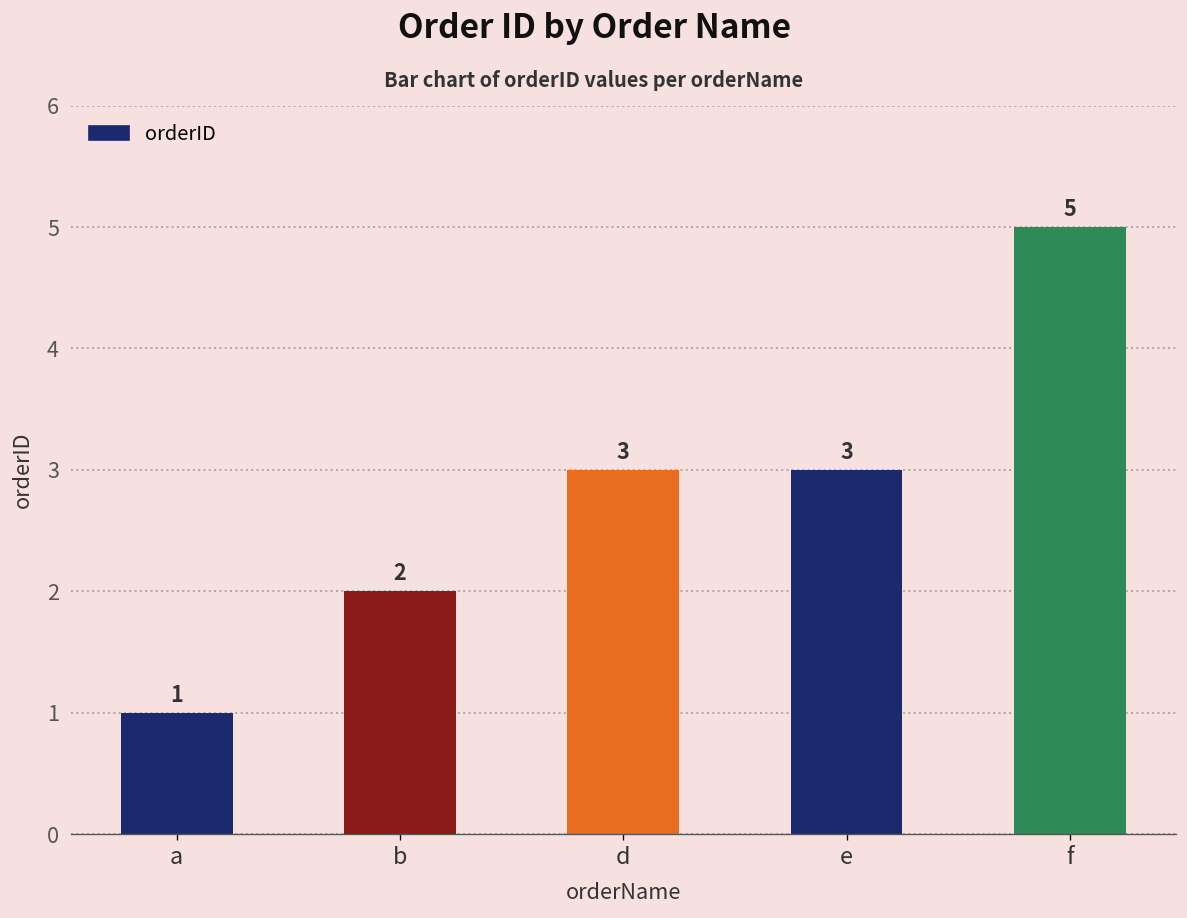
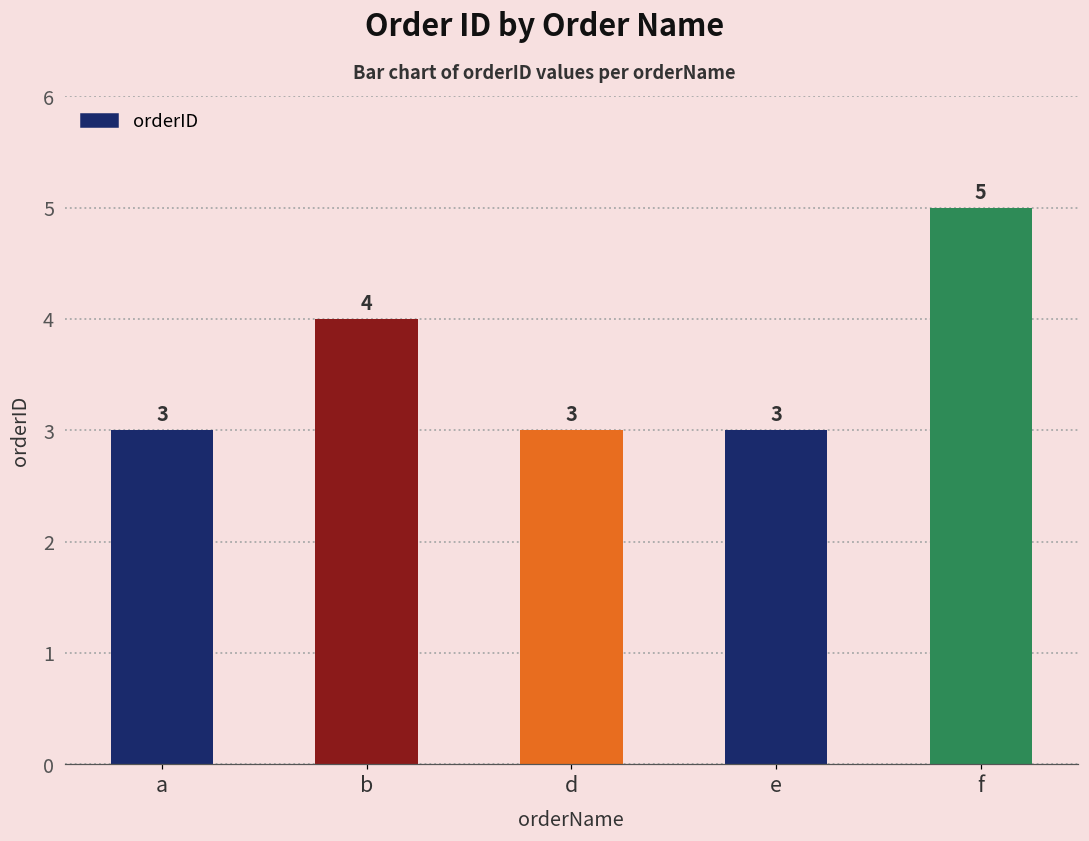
  {
-   "a": 1,
-   "b": 2,
+   "a": 3,
+   "b": 4,
    "d": 3,
    "e": 3,
    "f": 5
  }
